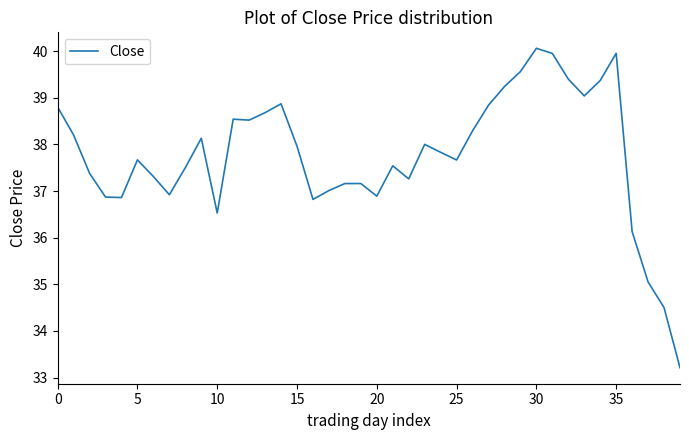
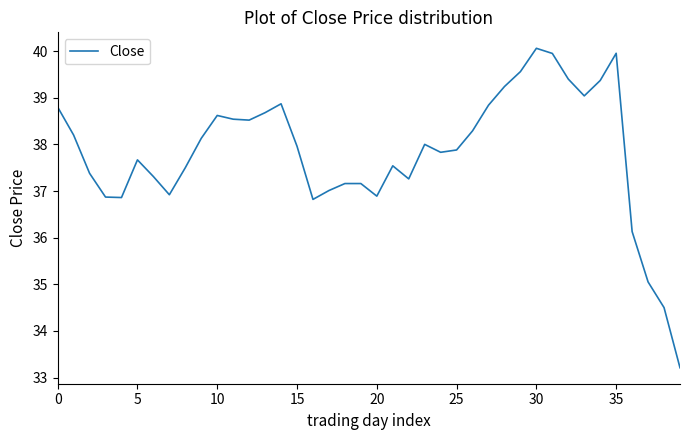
  {
    "0": 38.8,
    "5": 37.7,
-   "10": 36.5,
+   "10": 38.6,
    "15": 38.0,
    "20": 36.9,
-   "25": 37.7,
+   "25": 37.9,
    "30": 40.1,
    "35": 40.0
  }
